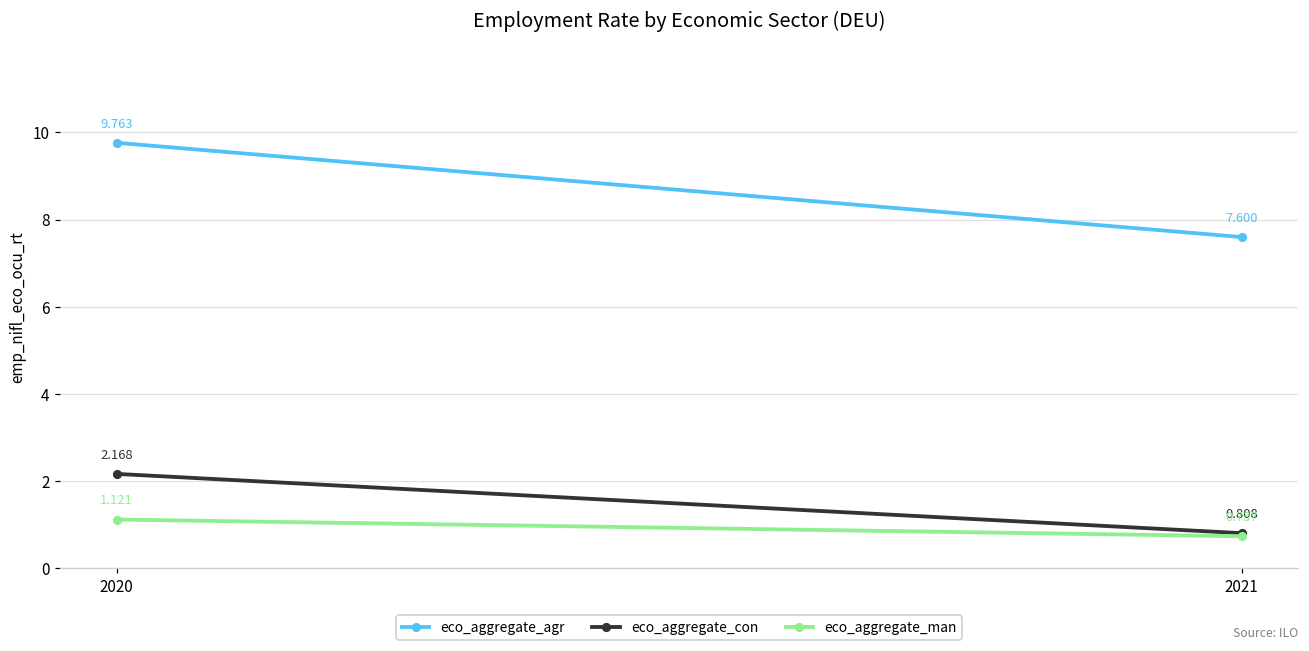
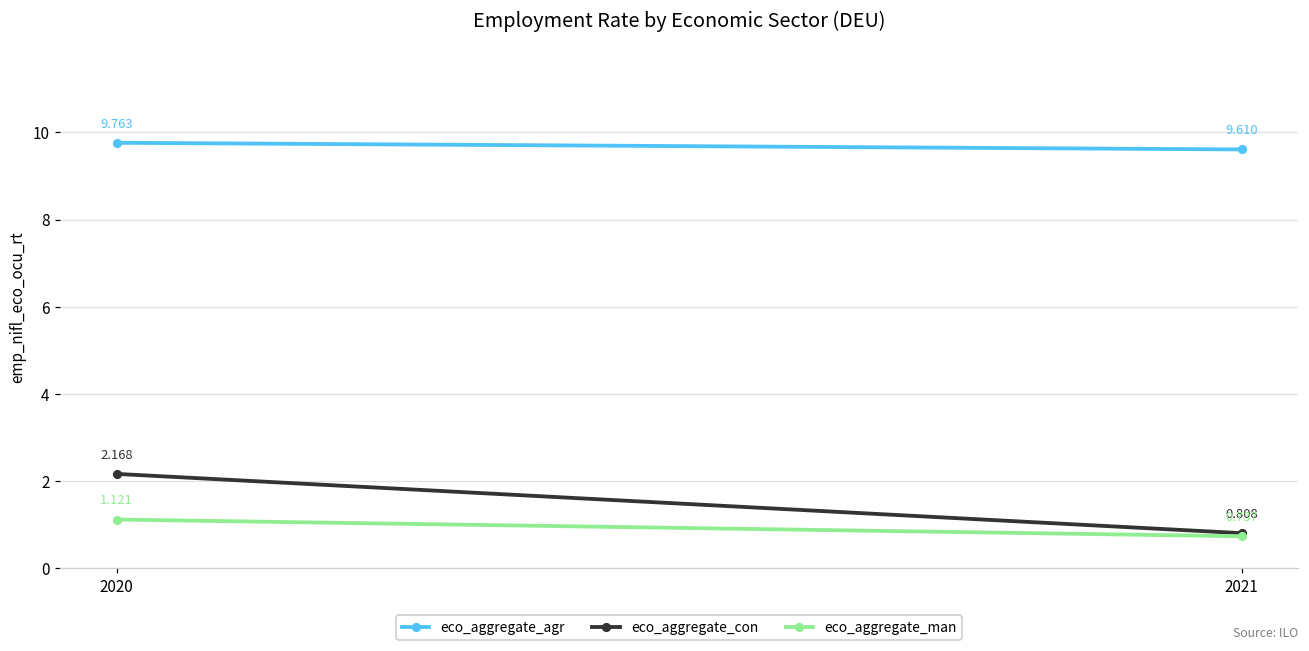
  {
    "eco_aggregate_agr": {
      "2020": 9.763,
-     "2021": 7.600
+     "2021": 9.610
    },
    "eco_aggregate_con": {
      "2020": 2.168
    },
    "eco_aggregate_man": {
      "2020": 1.121
    }
  }
